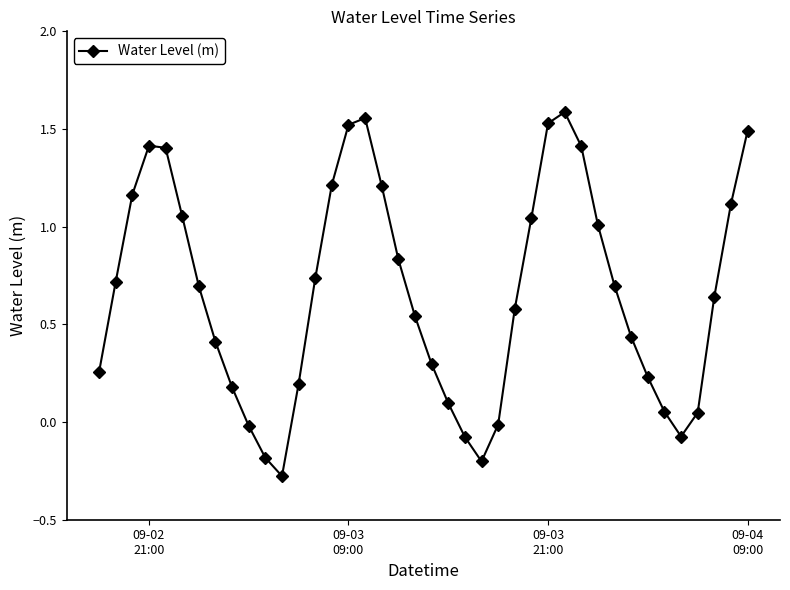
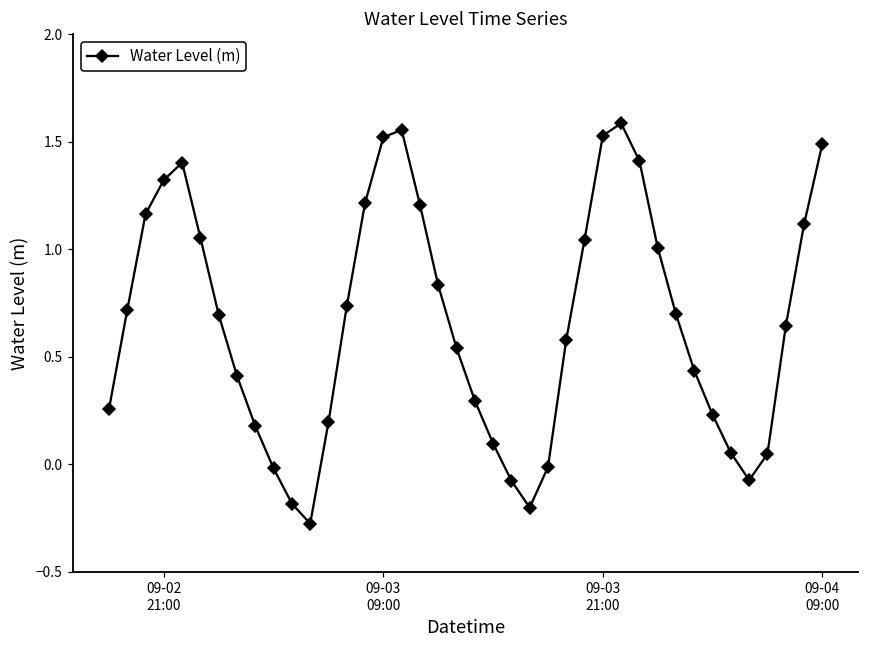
  {
-   "09-02 21:00": 1.41,
+   "09-02 21:00": 1.32,
    "09-03 09:00": 1.52,
    "09-03 21:00": 1.53,
    "09-04 09:00": 1.49
  }
